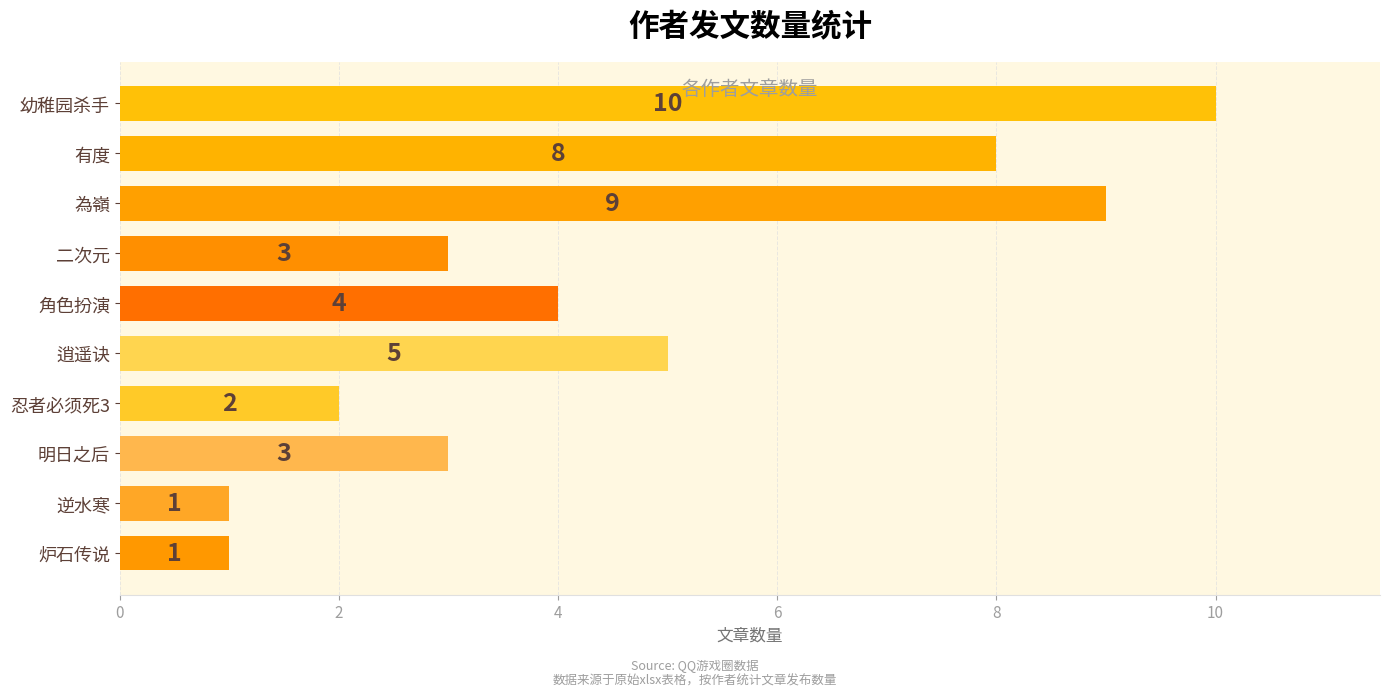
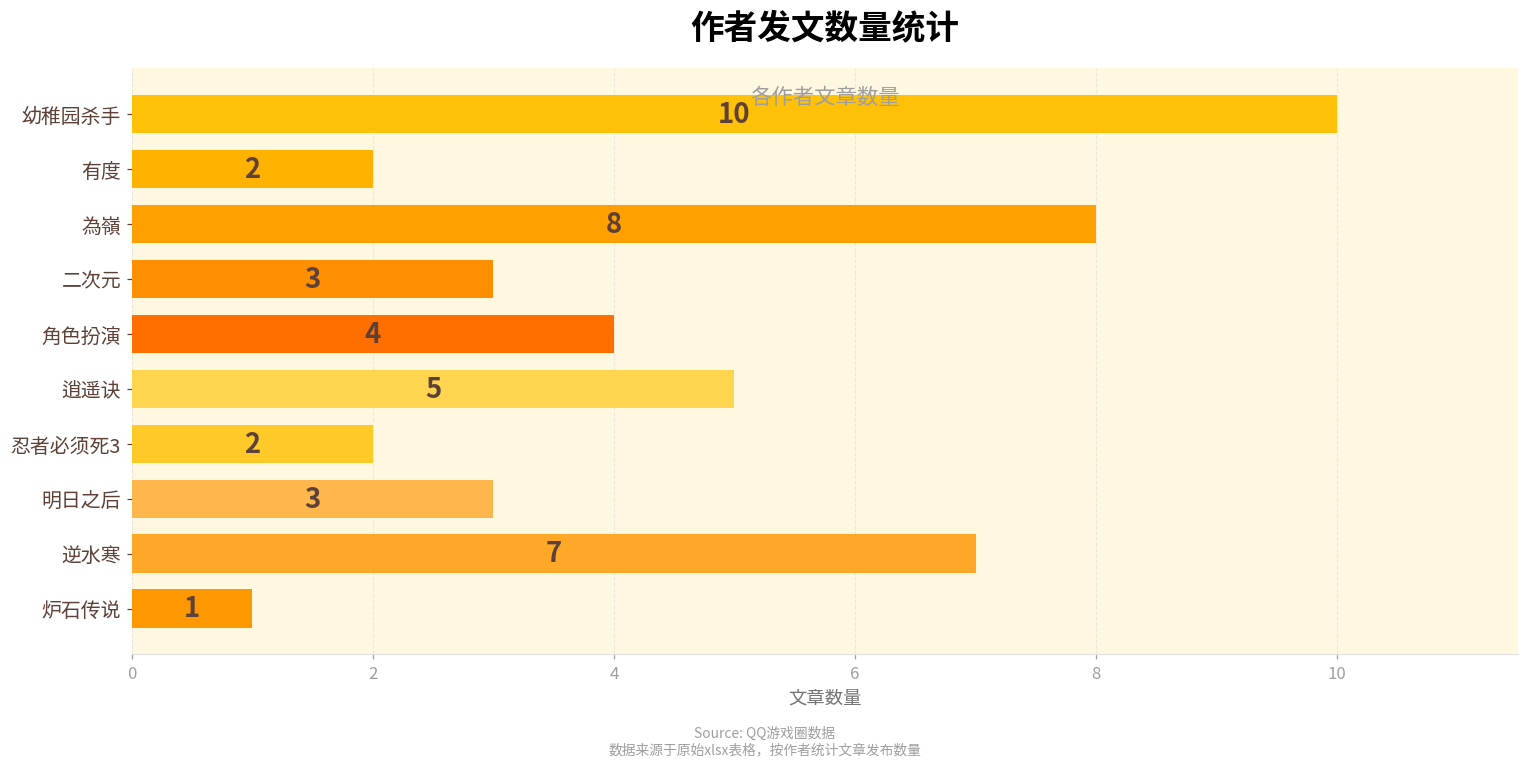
  {
    "幼稚园杀手": 10,
-   "有度": 8,
-   "為嶺": 9,
+   "有度": 2,
+   "為嶺": 8,
    "二次元": 3,
    "角色扮演": 4,
    "逍遥诀": 5,
    "忍者必须死3": 2,
    "明日之后": 3,
-   "逆水寒": 1,
+   "逆水寒": 7,
    "炉石传说": 1
  }
